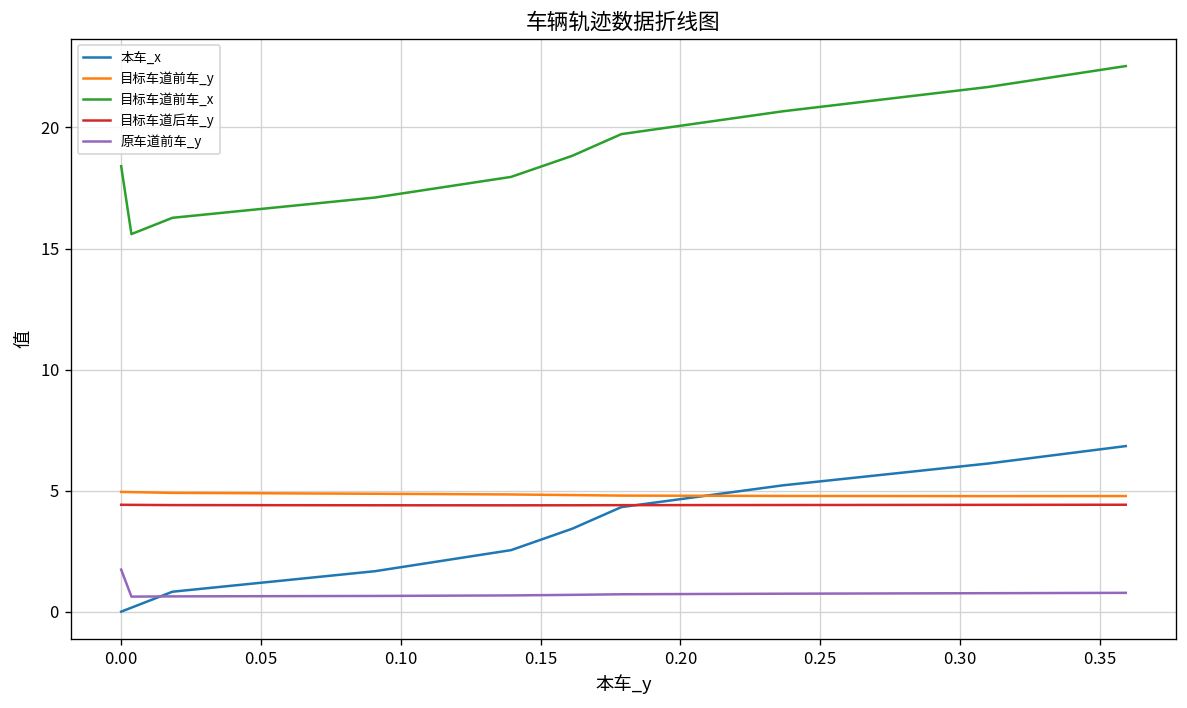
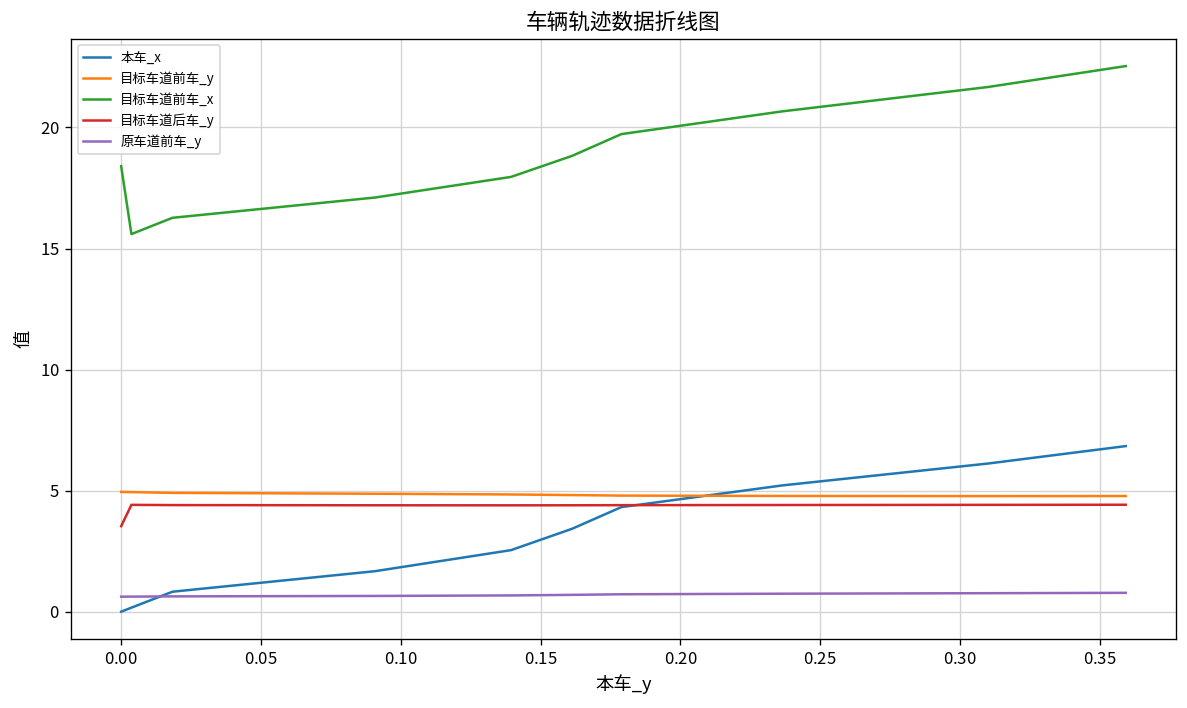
  {
    "本车_x": {
      "0.00": 0.0
    },
    "目标车道前车_y": {
      "0.00": 4.9
    },
    "目标车道前车_x": {
      "0.00": 18.4
    },
    "目标车道后车_y": {
-     "0.00": 4.4
+     "0.00": 3.5
    },
    "原车道前车_y": {
-     "0.00": 1.7
+     "0.00": 0.6
    }
  }
